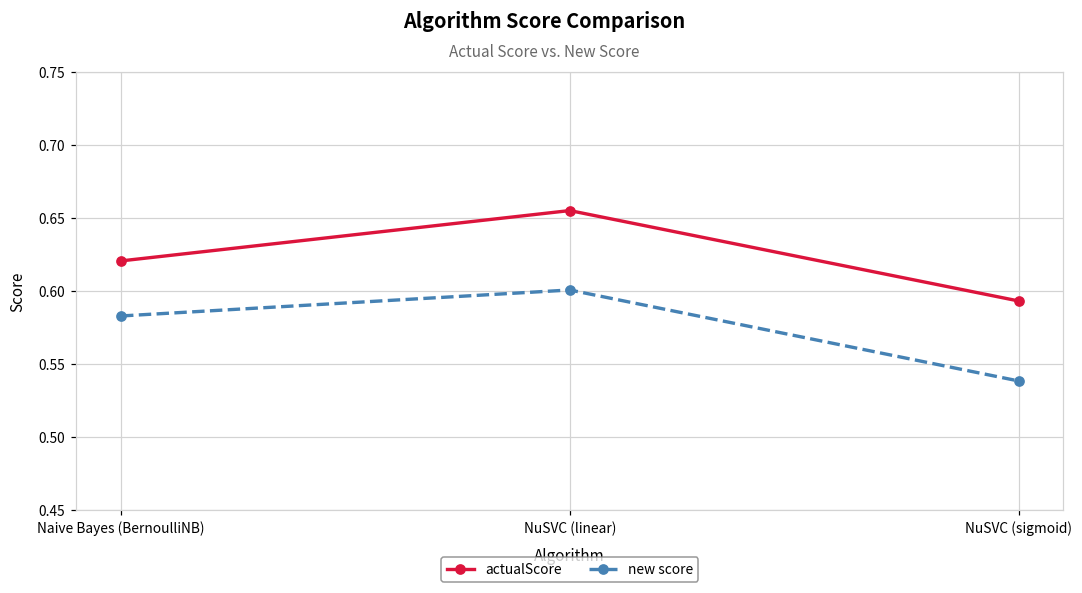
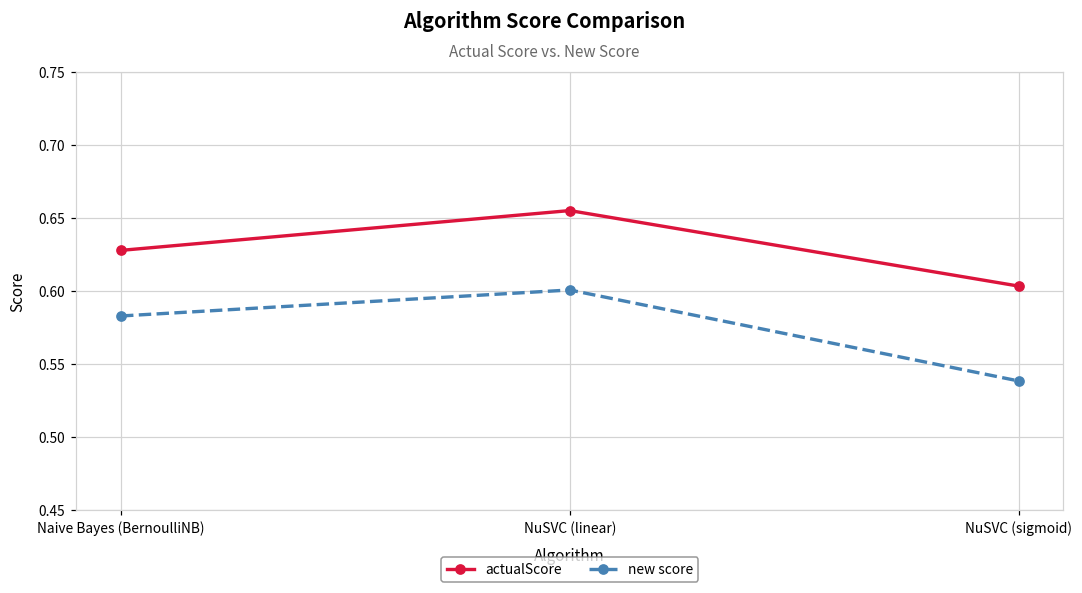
  {
    "actualScore": {
-     "Naive Bayes (BernoulliNB)": 0.621,
+     "Naive Bayes (BernoulliNB)": 0.628,
      "NuSVC (linear)": 0.655,
-     "NuSVC (sigmoid)": 0.593
+     "NuSVC (sigmoid)": 0.603
    },
    "new score": {
      "Naive Bayes (BernoulliNB)": 0.583,
      "NuSVC (linear)": 0.601,
      "NuSVC (sigmoid)": 0.538
    }
  }
